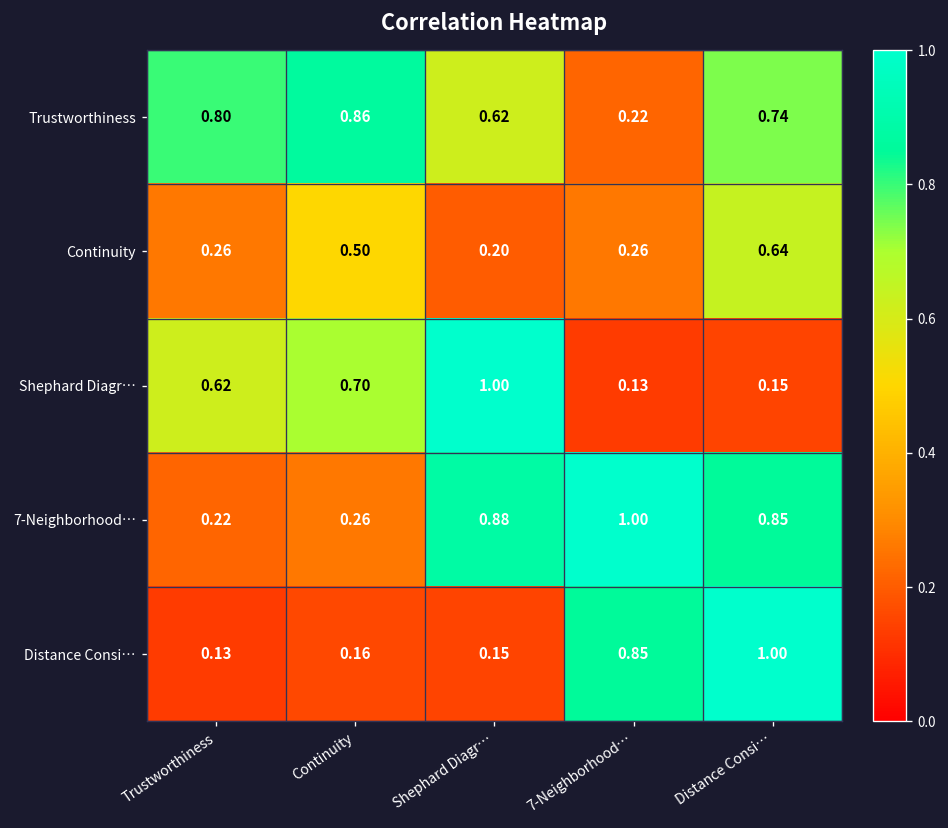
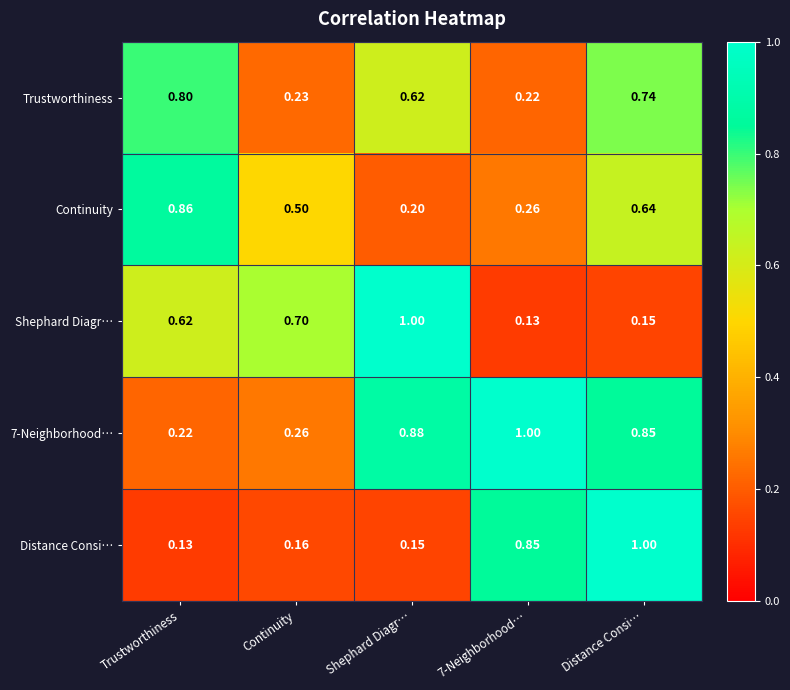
  {
    "Trustworthiness": {
      "Trustworthiness": 0.80,
-     "Continuity": 0.86,
+     "Continuity": 0.23,
      "Shephard Diagr…": 0.62,
      "7-Neighborhood…": 0.22,
      "Distance Consi…": 0.74
    },
    "Continuity": {
-     "Trustworthiness": 0.26,
+     "Trustworthiness": 0.86,
      "Continuity": 0.50,
      "Shephard Diagr…": 0.20,
      "7-Neighborhood…": 0.26,
      "Distance Consi…": 0.64
    },
    "Shephard Diagr…": {
      "Trustworthiness": 0.62,
      "Continuity": 0.70,
      "Shephard Diagr…": 1.00,
      "7-Neighborhood…": 0.13,
      "Distance Consi…": 0.15
    },
    "7-Neighborhood…": {
      "Trustworthiness": 0.22,
      "Continuity": 0.26,
      "Shephard Diagr…": 0.88,
      "7-Neighborhood…": 1.00,
      "Distance Consi…": 0.85
    },
    "Distance Consi…": {
      "Trustworthiness": 0.13,
      "Continuity": 0.16,
      "Shephard Diagr…": 0.15,
      "7-Neighborhood…": 0.85,
      "Distance Consi…": 1.00
    }
  }
